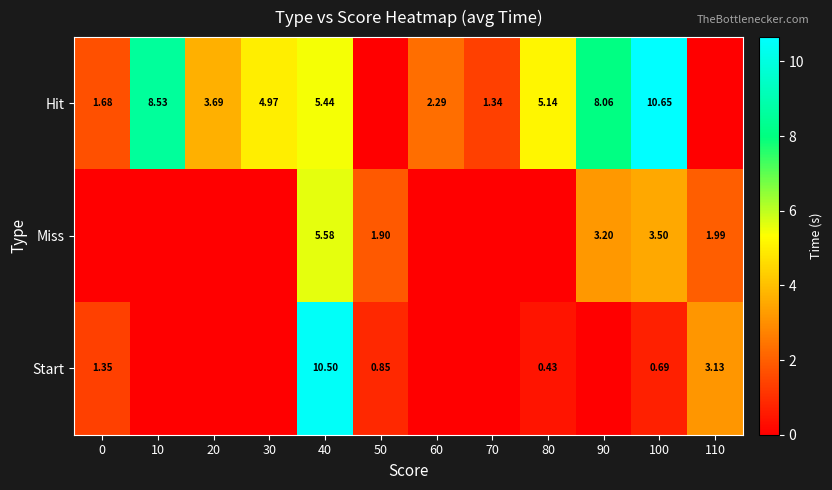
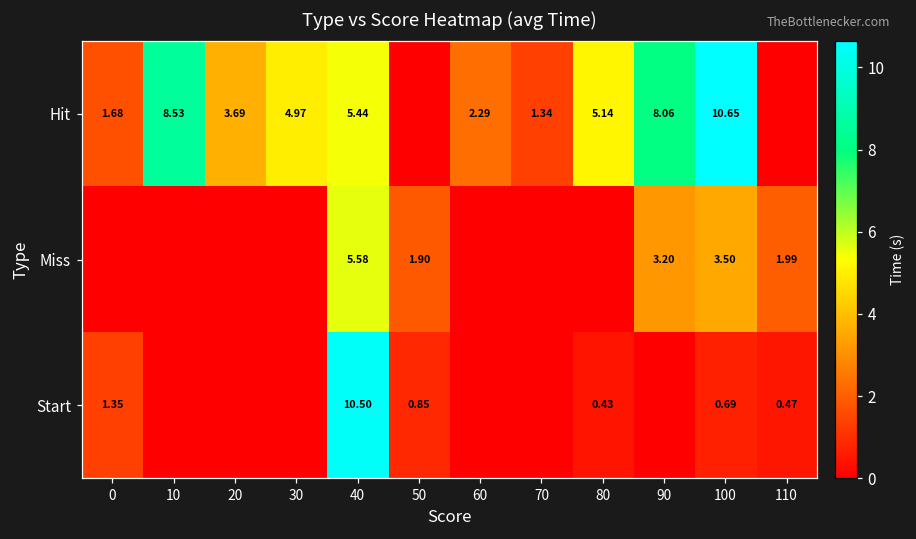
  {
    "Hit": {
      "0": 1.68,
      "10": 8.53,
      "20": 3.69,
      "30": 4.97,
      "40": 5.44,
      "60": 2.29,
      "70": 1.34,
      "80": 5.14,
      "90": 8.06,
      "100": 10.65
    },
    "Miss": {
      "40": 5.58,
      "50": 1.90,
      "90": 3.20,
      "100": 3.50,
      "110": 1.99
    },
    "Start": {
      "0": 1.35,
      "40": 10.50,
      "50": 0.85,
      "80": 0.43,
      "100": 0.69,
-     "110": 3.13
+     "110": 0.47
    }
  }
